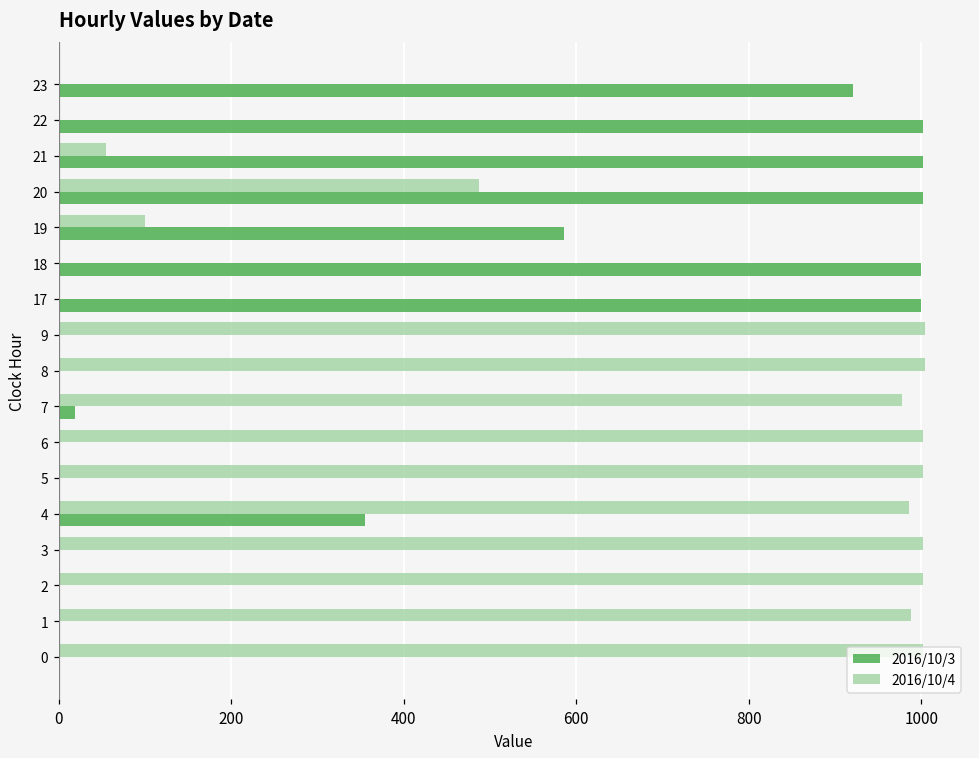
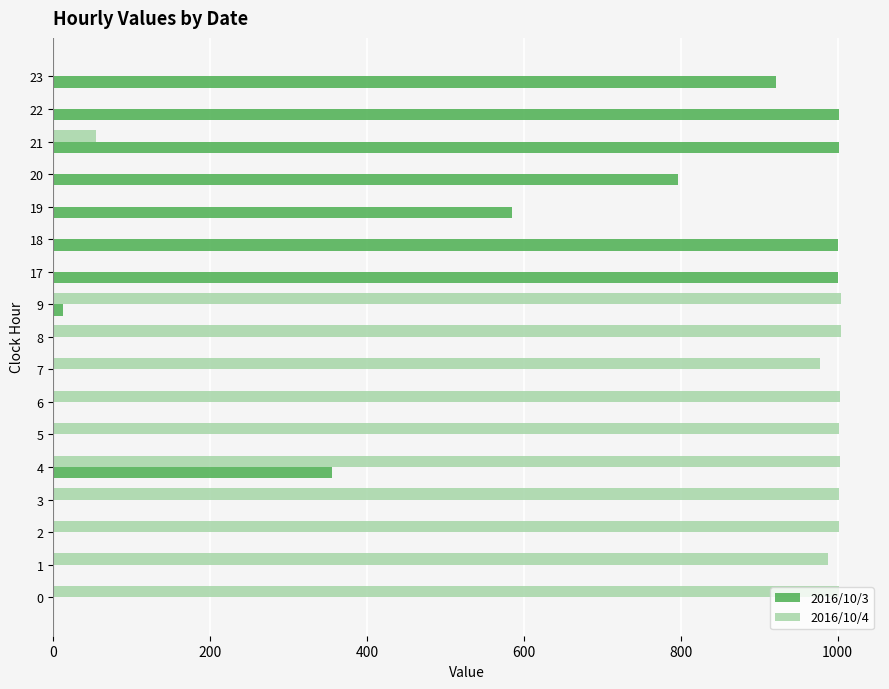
  {
    "2016/10/3": {
      "23": 920,
      "22": 1000,
      "21": 1000,
-     "20": 1000,
+     "20": 800,
      "19": 590,
      "18": 1000,
      "17": 1000,
-     "9": 0,
+     "9": 10,
      "8": 0,
-     "7": 20,
+     "7": 0,
      "6": 0,
      "5": 0,
      "4": 360,
      "3": 0,
      "2": 0,
      "1": 0,
      "0": 0
    },
    "2016/10/4": {
      "23": 0,
      "22": 0,
      "21": 60,
-     "20": 490,
-     "19": 100,
+     "20": 0,
+     "19": 0,
      "18": 0,
      "17": 0,
      "9": 1000,
      "8": 1000,
      "7": 980,
      "6": 1000,
      "5": 1000,
-     "4": 990,
+     "4": 1000,
      "3": 1000,
      "2": 1000,
      "1": 990
    }
  }
